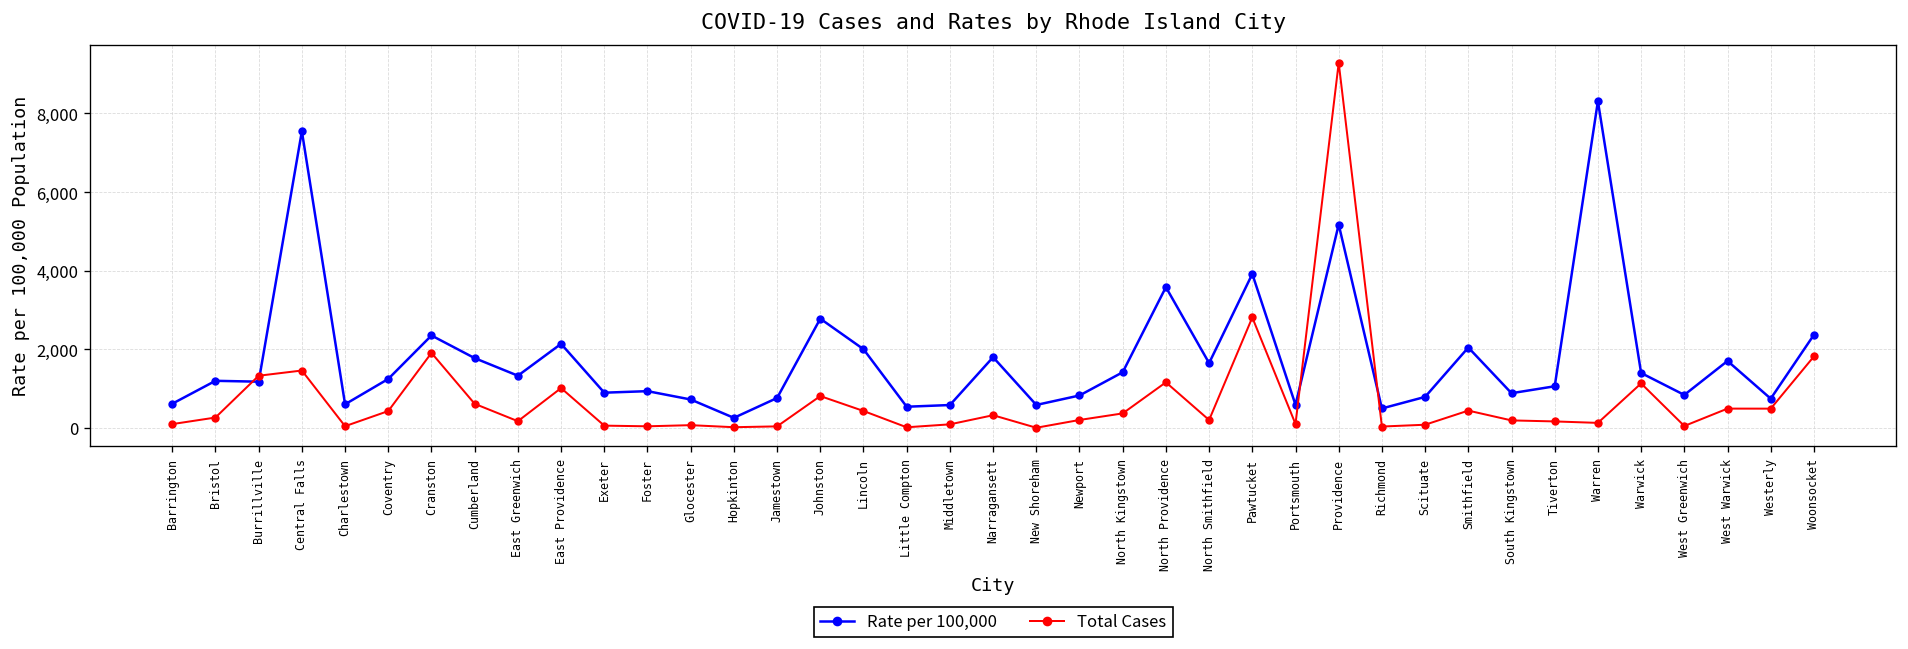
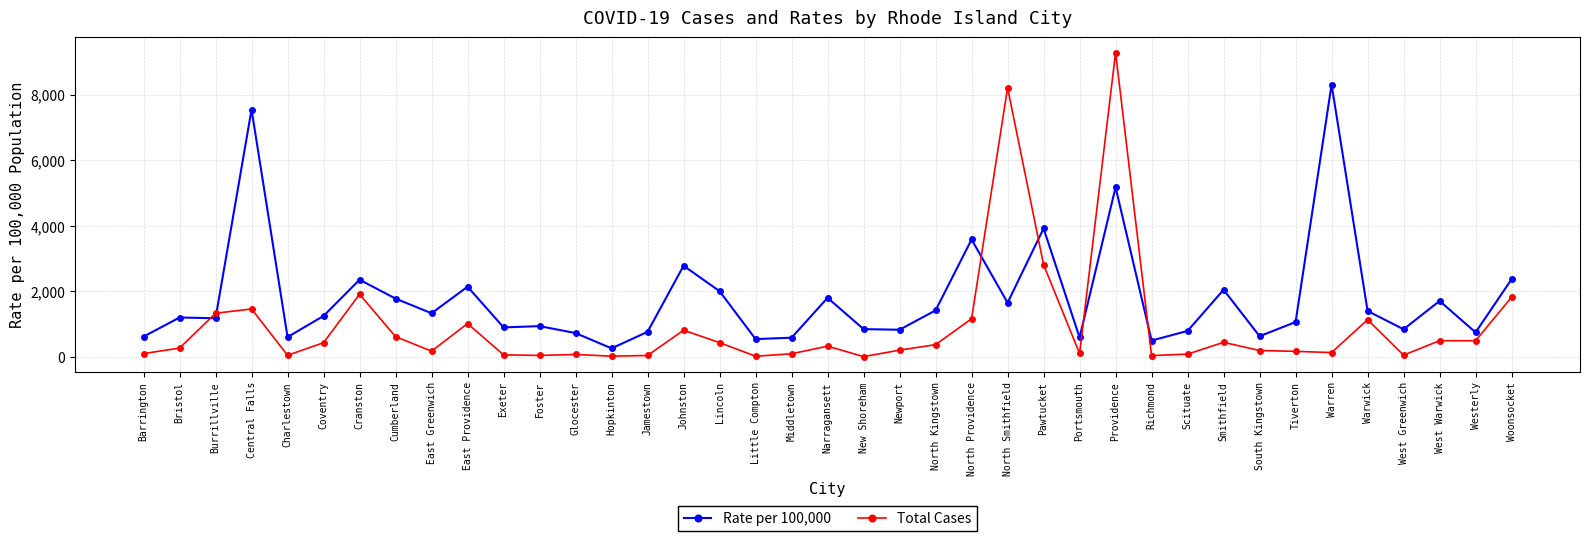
  {
    "Rate per 100,000": {
      "Barrington": "600",
      "Bristol": "1,200",
      "Burrillville": "1,200",
      "Central Falls": "7,500",
      "Charlestown": "600",
      "Coventry": "1,200",
      "Cranston": "2,400",
      "Cumberland": "1,800",
      "East Greenwich": "1,300",
      "East Providence": "2,100",
      "Exeter": "900",
      "Foster": "900",
      "Glocester": "700",
      "Hopkinton": "300",
      "Jamestown": "800",
      "Johnston": "2,800",
      "Lincoln": "2,000",
      "Little Compton": "500",
      "Middletown": "600",
      "Narragansett": "1,800",
-     "New Shoreham": "600",
+     "New Shoreham": "800",
      "Newport": "800",
      "North Kingstown": "1,400",
      "North Providence": "3,600",
      "North Smithfield": "1,700",
      "Pawtucket": "3,900",
      "Portsmouth": "600",
      "Providence": "5,200",
      "Richmond": "500",
      "Scituate": "800",
      "Smithfield": "2,000",
-     "South Kingstown": "900",
+     "South Kingstown": "600",
      "Tiverton": "1,100",
      "Warren": "8,300",
      "Warwick": "1,400",
      "West Greenwich": "800",
      "West Warwick": "1,700",
      "Westerly": "700",
      "Woonsocket": "2,400"
    },
    "Total Cases": {
      "Barrington": "100",
      "Bristol": "300",
      "Burrillville": "1,300",
      "Central Falls": "1,500",
      "Charlestown": "0",
      "Coventry": "400",
      "Cranston": "1,900",
      "Cumberland": "600",
      "East Greenwich": "200",
      "East Providence": "1,000",
      "Exeter": "100",
      "Foster": "0",
      "Glocester": "100",
      "Hopkinton": "0",
      "Jamestown": "0",
      "Johnston": "800",
      "Lincoln": "400",
      "Little Compton": "0",
      "Middletown": "100",
      "Narragansett": "300",
      "New Shoreham": "0",
      "Newport": "200",
      "North Kingstown": "400",
      "North Providence": "1,200",
-     "North Smithfield": "200",
+     "North Smithfield": "8,200",
      "Pawtucket": "2,800",
      "Portsmouth": "100",
      "Providence": "9,300",
      "Richmond": "0",
      "Scituate": "100",
      "Smithfield": "400",
      "South Kingstown": "200",
      "Tiverton": "200",
      "Warren": "100",
      "Warwick": "1,100",
      "West Greenwich": "100",
      "West Warwick": "500",
      "Westerly": "500",
      "Woonsocket": "1,800"
    }
  }
